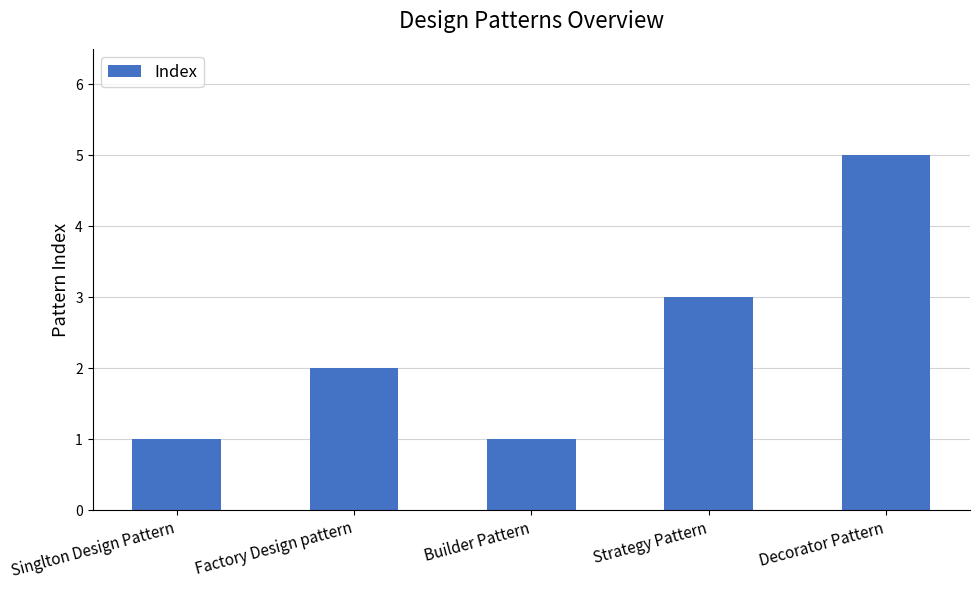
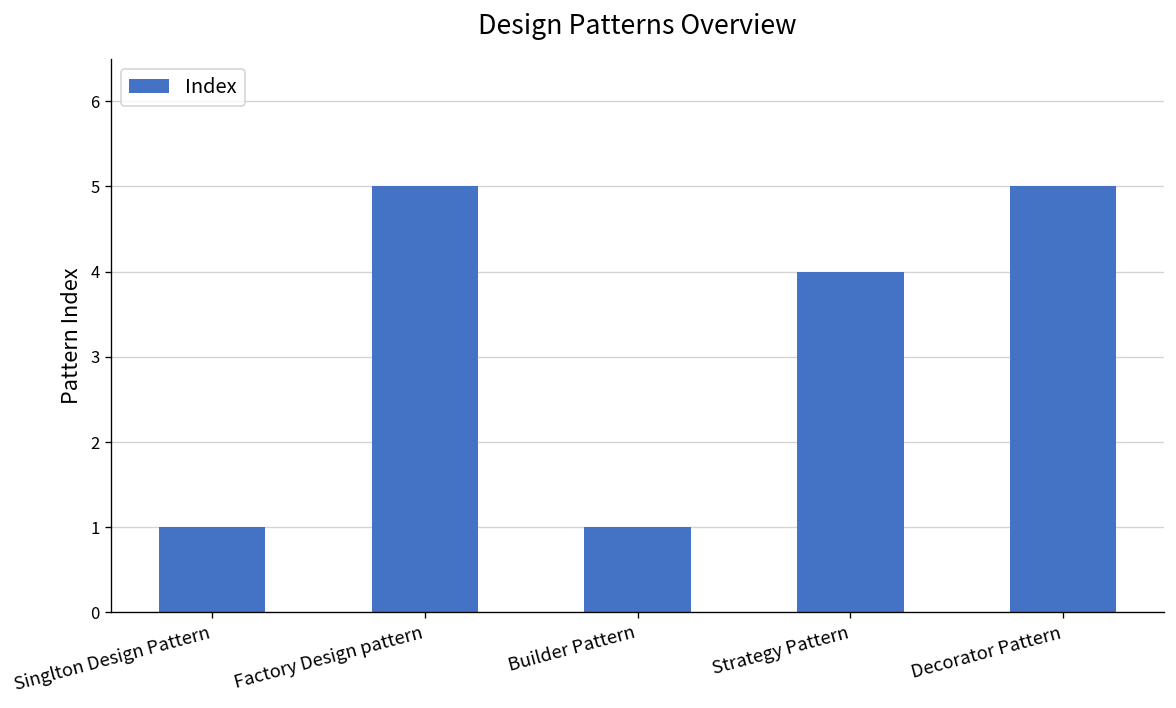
  {
    "Singlton Design Pattern": 1,
-   "Factory Design pattern": 2,
+   "Factory Design pattern": 5,
    "Builder Pattern": 1,
-   "Strategy Pattern": 3,
+   "Strategy Pattern": 4,
    "Decorator Pattern": 5
  }
